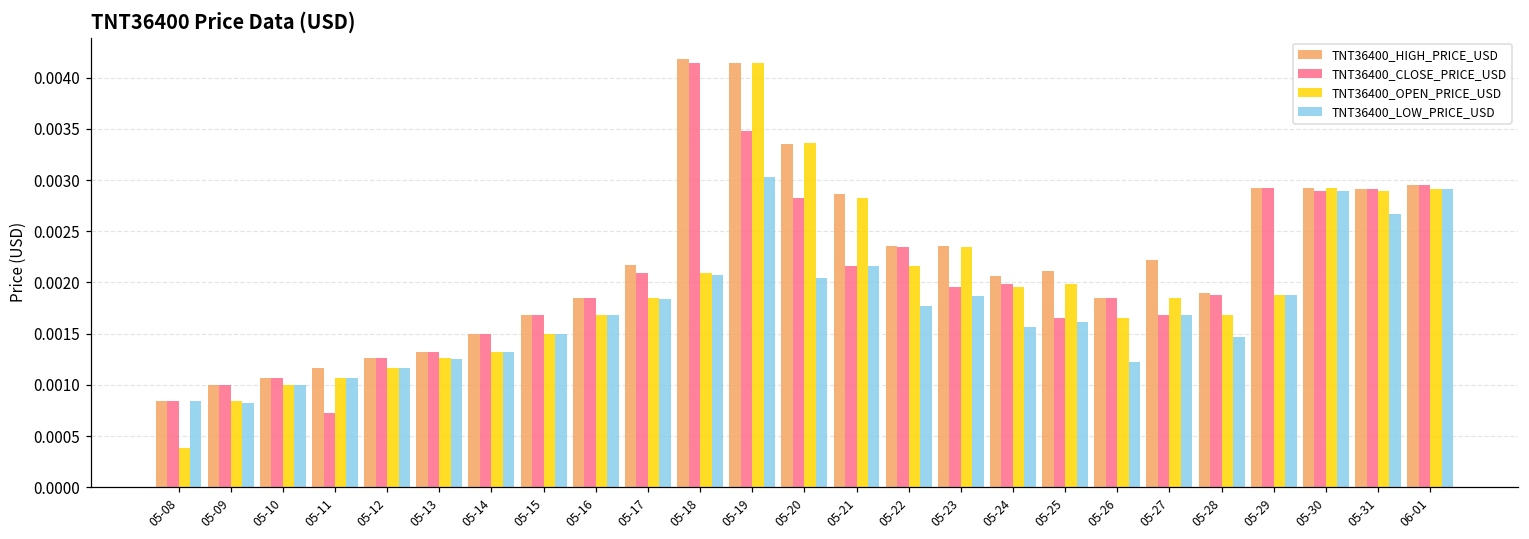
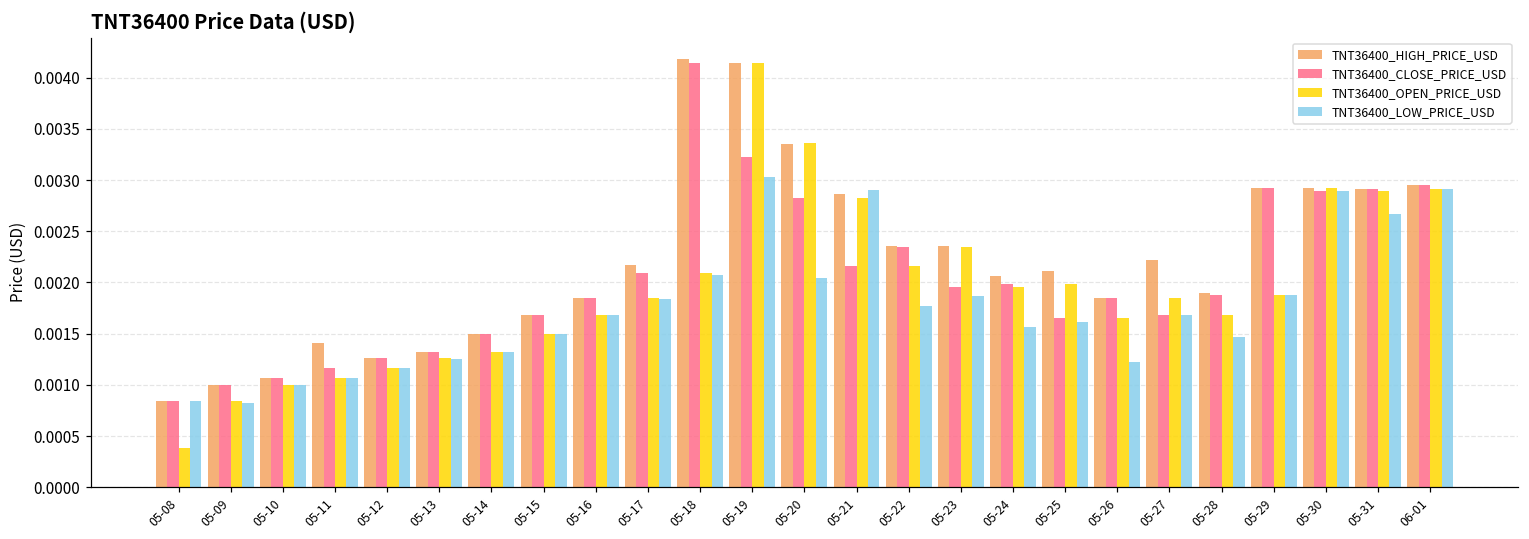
  {
    "TNT36400_HIGH_PRICE_USD": {
      "05-08": 0.0008,
      "05-09": 0.0010,
      "05-10": 0.0011,
-     "05-11": 0.0012,
+     "05-11": 0.0014,
      "05-12": 0.0013,
      "05-13": 0.0013,
      "05-14": 0.0015,
      "05-15": 0.0017,
      "05-16": 0.0019,
      "05-17": 0.0022,
      "05-18": 0.0042,
      "05-19": 0.0041,
      "05-20": 0.0033,
      "05-21": 0.0029,
      "05-22": 0.0024,
      "05-23": 0.0024,
      "05-24": 0.0021,
      "05-25": 0.0021,
      "05-26": 0.0019,
      "05-27": 0.0022,
      "05-28": 0.0019,
      "05-29": 0.0029,
      "05-30": 0.0029,
      "05-31": 0.0029,
      "06-01": 0.0030
    },
    "TNT36400_CLOSE_PRICE_USD": {
      "05-08": 0.0008,
      "05-09": 0.0010,
      "05-10": 0.0011,
-     "05-11": 0.0007,
+     "05-11": 0.0012,
      "05-12": 0.0013,
      "05-13": 0.0013,
      "05-14": 0.0015,
      "05-15": 0.0017,
      "05-16": 0.0019,
      "05-17": 0.0021,
      "05-18": 0.0041,
-     "05-19": 0.0035,
+     "05-19": 0.0032,
      "05-20": 0.0028,
      "05-21": 0.0022,
      "05-22": 0.0023,
      "05-23": 0.0020,
      "05-24": 0.0020,
      "05-25": 0.0017,
      "05-26": 0.0018,
      "05-27": 0.0017,
      "05-28": 0.0019,
      "05-29": 0.0029,
      "05-30": 0.0029,
      "05-31": 0.0029,
      "06-01": 0.0030
    },
    "TNT36400_OPEN_PRICE_USD": {
      "05-08": 0.0004,
      "05-09": 0.0008,
      "05-10": 0.0010,
      "05-11": 0.0011,
      "05-12": 0.0012,
      "05-13": 0.0013,
      "05-14": 0.0013,
      "05-15": 0.0015,
      "05-16": 0.0017,
      "05-17": 0.0019,
      "05-18": 0.0021,
      "05-19": 0.0041,
      "05-20": 0.0034,
      "05-21": 0.0028,
      "05-22": 0.0022,
      "05-23": 0.0023,
      "05-24": 0.0020,
      "05-25": 0.0020,
      "05-26": 0.0017,
      "05-27": 0.0018,
      "05-28": 0.0017,
      "05-29": 0.0019,
      "05-30": 0.0029,
      "05-31": 0.0029,
      "06-01": 0.0029
    },
    "TNT36400_LOW_PRICE_USD": {
      "05-08": 0.0008,
      "05-09": 0.0008,
      "05-10": 0.0010,
      "05-11": 0.0011,
      "05-12": 0.0012,
      "05-13": 0.0013,
      "05-14": 0.0013,
      "05-15": 0.0015,
      "05-16": 0.0017,
      "05-17": 0.0018,
      "05-18": 0.0021,
      "05-19": 0.0030,
      "05-20": 0.0020,
-     "05-21": 0.0022,
+     "05-21": 0.0029,
      "05-22": 0.0018,
      "05-23": 0.0019,
      "05-24": 0.0016,
      "05-25": 0.0016,
      "05-26": 0.0012,
      "05-27": 0.0017,
      "05-28": 0.0015,
      "05-29": 0.0019,
      "05-30": 0.0029,
      "05-31": 0.0027,
      "06-01": 0.0029
    }
  }
